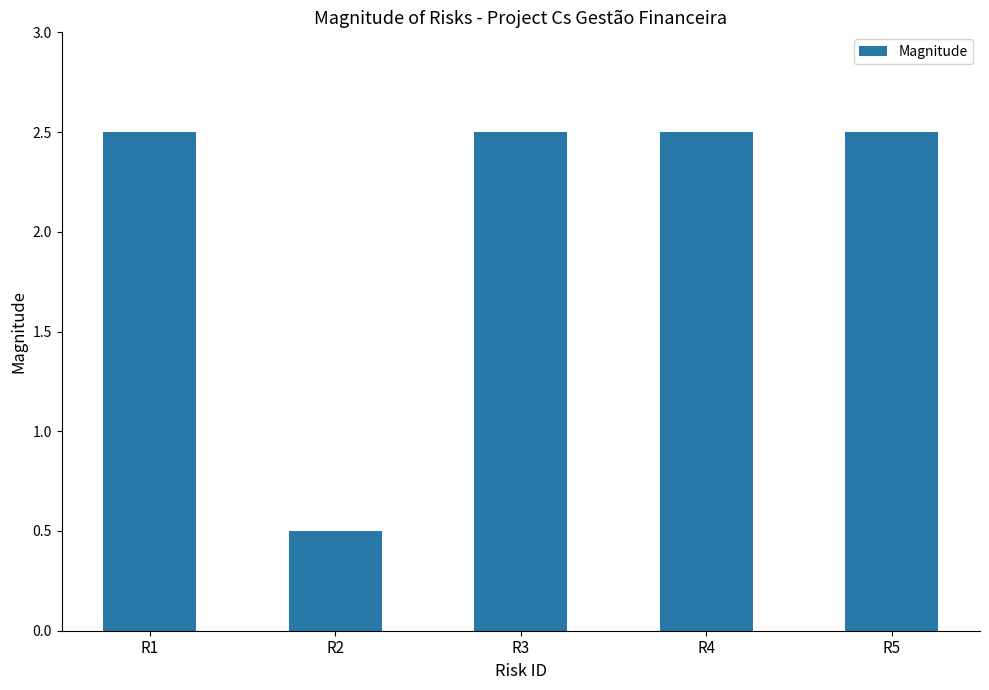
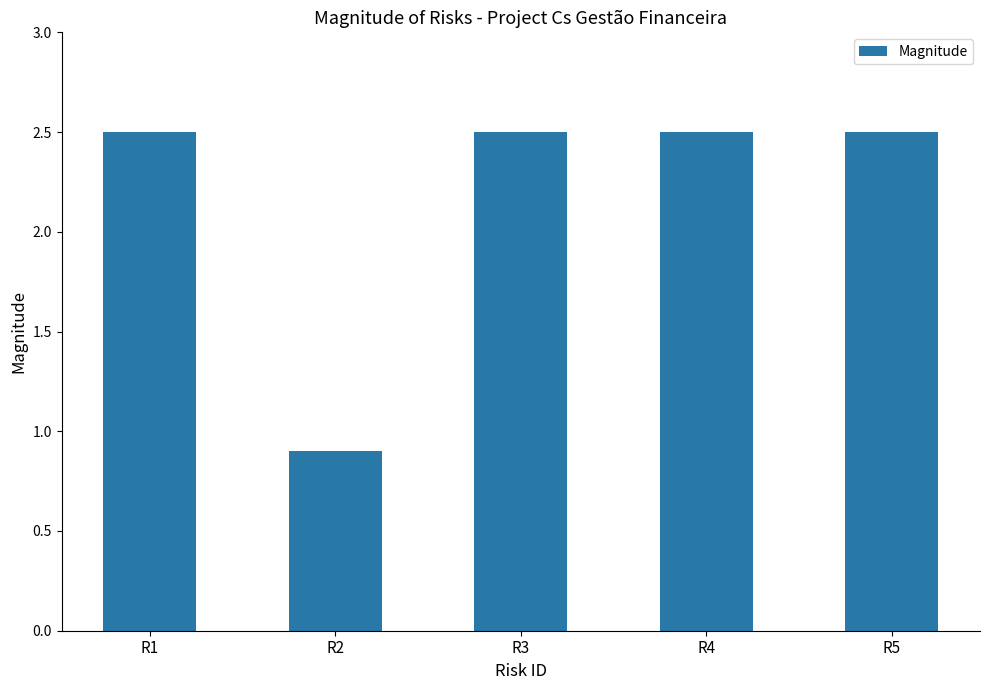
  {
    "R1": 2.5,
-   "R2": 0.5,
+   "R2": 0.9,
    "R3": 2.5,
    "R4": 2.5,
    "R5": 2.5
  }
